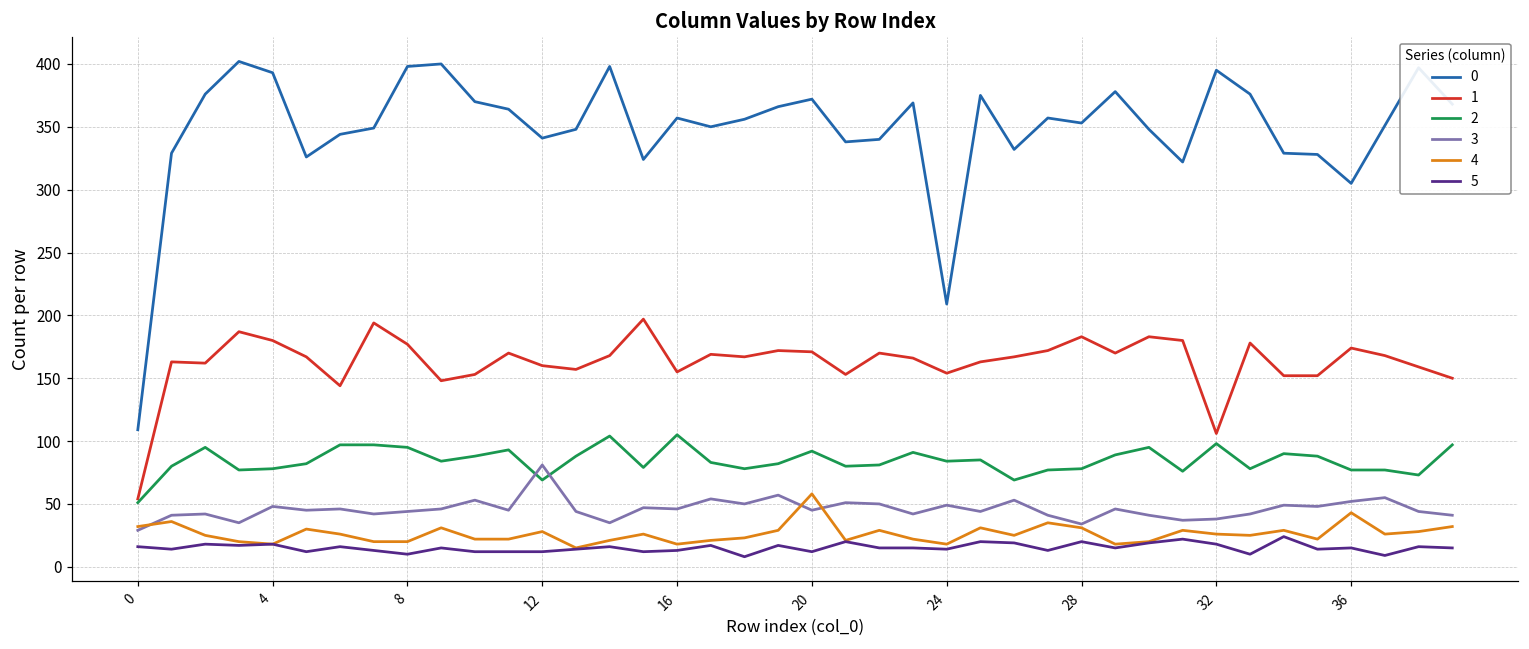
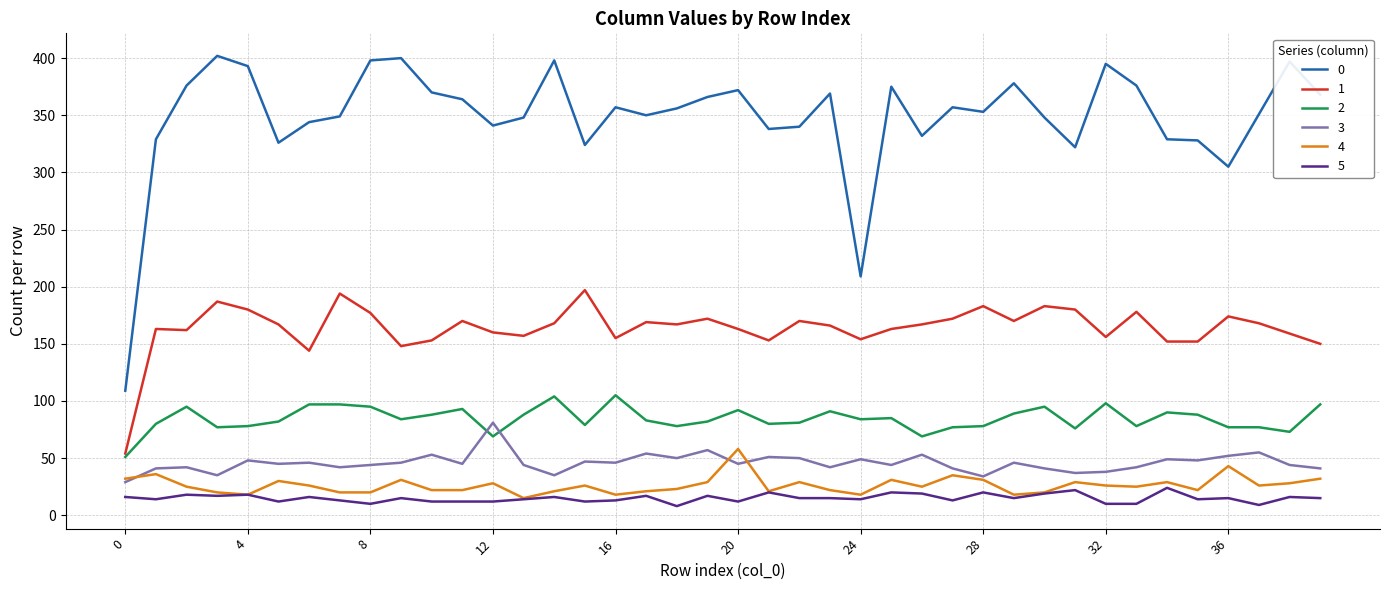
  {
    "0": {
      "0": 109,
      "4": 393,
      "8": 398,
      "12": 341,
      "16": 357,
      "20": 372,
      "24": 209,
      "28": 353,
      "32": 395,
      "36": 305
    },
    "1": {
      "0": 54,
      "4": 180,
      "8": 177,
      "12": 160,
      "16": 155,
-     "20": 171,
+     "20": 163,
      "24": 154,
      "28": 183,
-     "32": 106,
+     "32": 156,
      "36": 174
    },
    "2": {
      "0": 51,
      "4": 78,
      "8": 95,
      "12": 69,
      "16": 105,
      "20": 92,
      "24": 84,
      "28": 78,
      "32": 98,
      "36": 77
    },
    "3": {
      "0": 29,
      "4": 48,
      "8": 44,
      "12": 81,
      "16": 46,
      "20": 45,
      "24": 49,
      "28": 34,
      "32": 38,
      "36": 52
    },
    "4": {
      "0": 32,
      "8": 20,
      "12": 28,
      "16": 18,
      "20": 58,
      "24": 18,
      "28": 31,
      "32": 26,
      "36": 43
    },
    "5": {
      "0": 16,
      "8": 10,
      "12": 12,
      "16": 13,
      "20": 12,
      "24": 14,
      "28": 20,
-     "32": 18,
+     "32": 10,
      "36": 15
    }
  }
